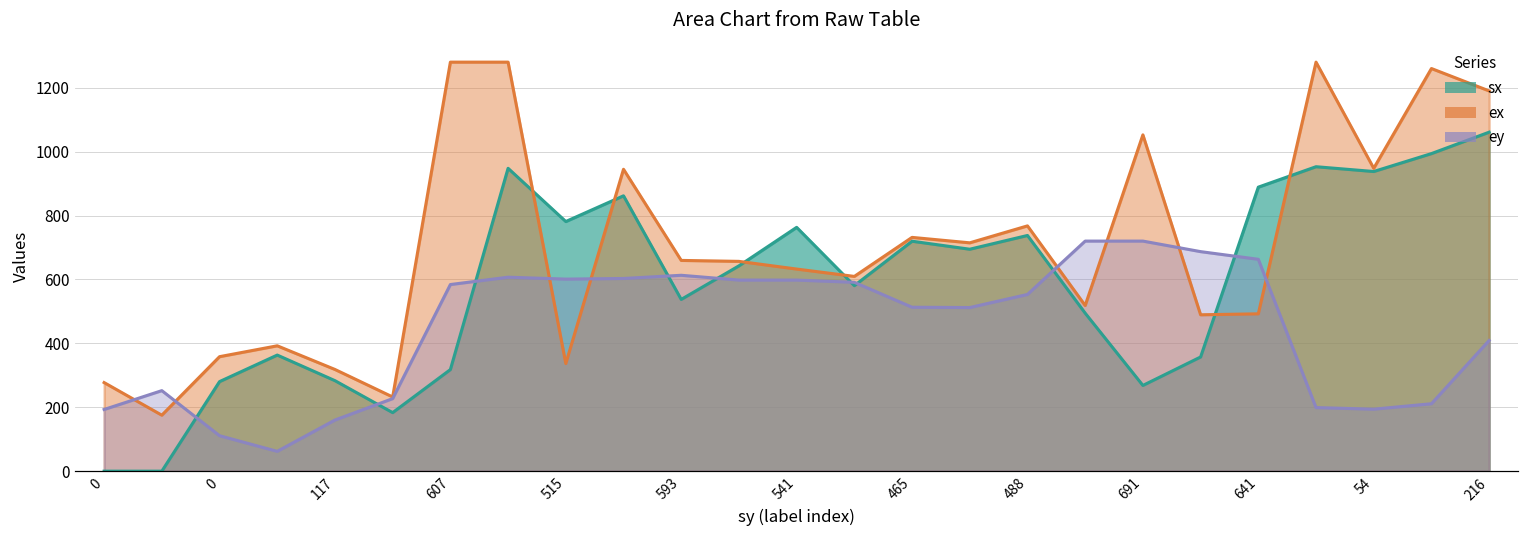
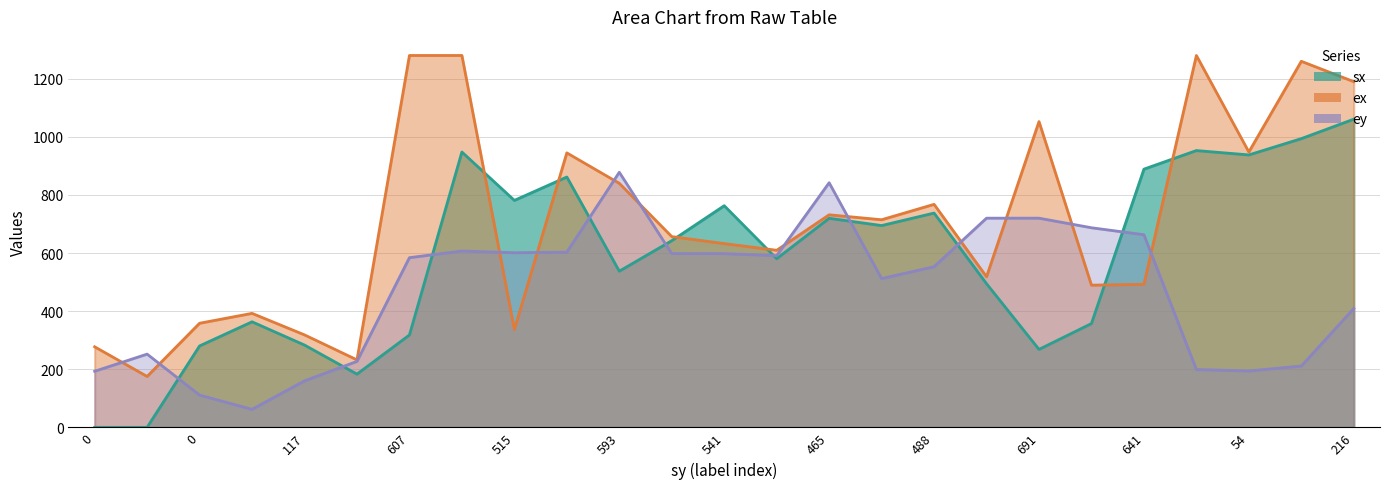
  {
    "sx": {
      "117": 280,
      "607": 320,
      "515": 780,
      "593": 540,
      "541": 760,
      "465": 720,
      "488": 740,
      "691": 270,
      "641": 890,
      "54": 940,
      "216": 1060
    },
    "ex": {
      "117": 320,
      "607": 1280,
      "515": 340,
-     "593": 660,
+     "593": 840,
      "541": 630,
      "465": 730,
      "488": 770,
      "691": 1050,
      "641": 490,
      "54": 950,
      "216": 1190
    },
    "ey": {
      "117": 160,
      "607": 580,
      "515": 600,
-     "593": 610,
+     "593": 880,
      "541": 600,
-     "465": 510,
+     "465": 840,
      "488": 550,
      "691": 720,
      "641": 660,
      "54": 190,
      "216": 410
    }
  }
